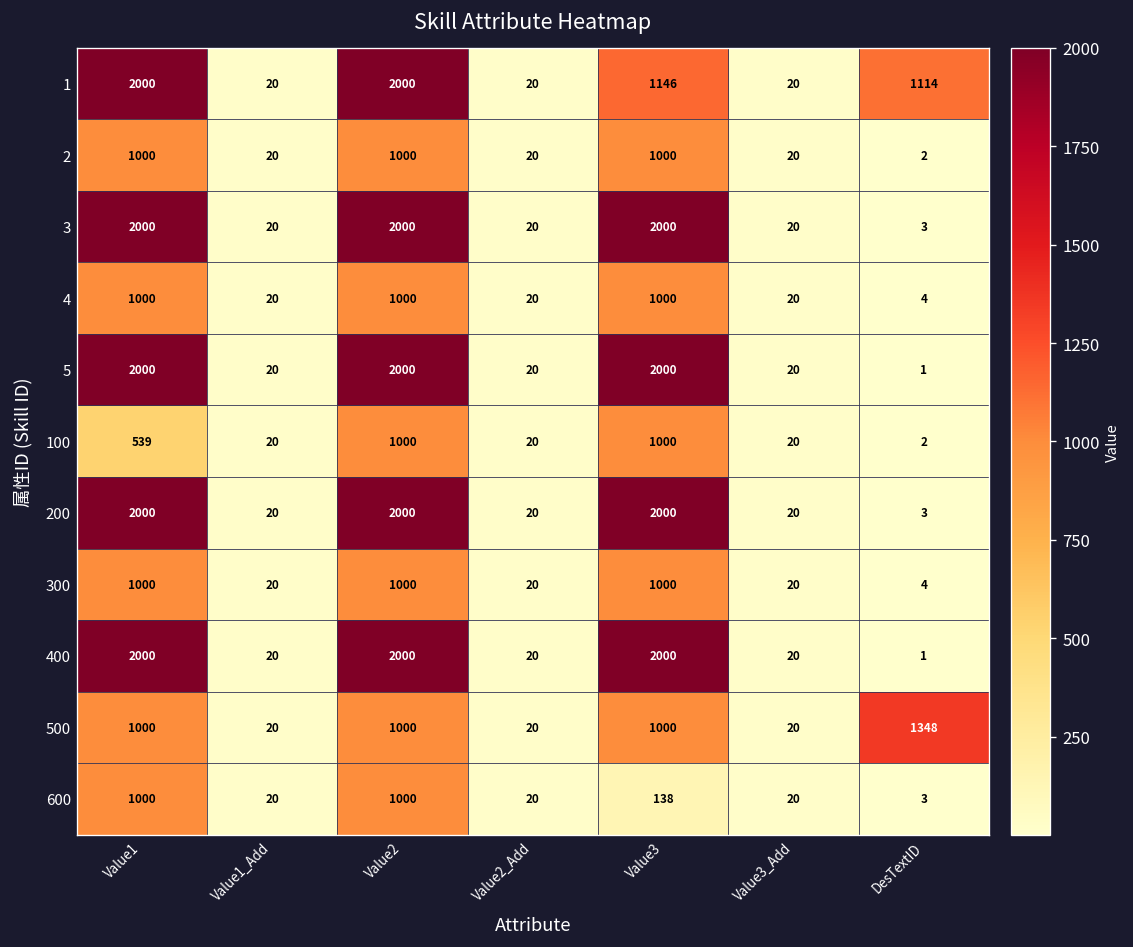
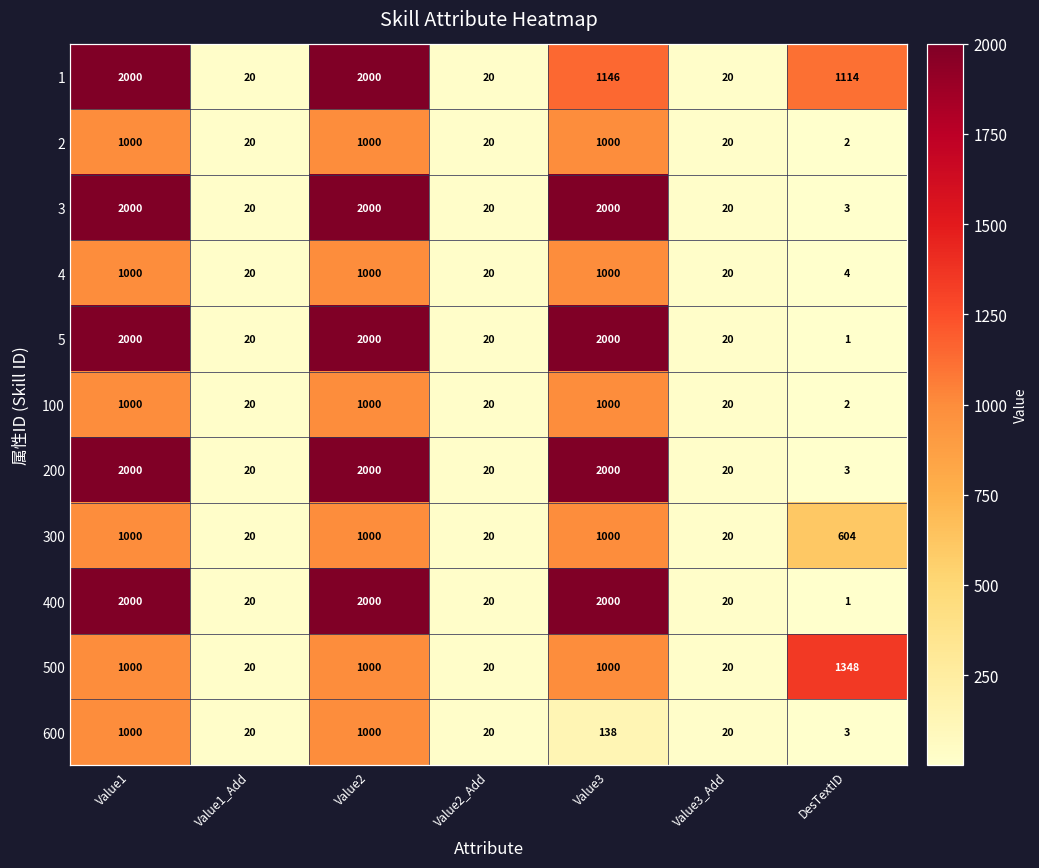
  {
    "1": {
      "Value1": 2000,
      "Value1_Add": 20,
      "Value2": 2000,
      "Value2_Add": 20,
      "Value3": 1146,
      "Value3_Add": 20,
      "DesTextID": 1114
    },
    "2": {
      "Value1": 1000,
      "Value1_Add": 20,
      "Value2": 1000,
      "Value2_Add": 20,
      "Value3": 1000,
      "Value3_Add": 20,
      "DesTextID": 2
    },
    "3": {
      "Value1": 2000,
      "Value1_Add": 20,
      "Value2": 2000,
      "Value2_Add": 20,
      "Value3": 2000,
      "Value3_Add": 20,
      "DesTextID": 3
    },
    "4": {
      "Value1": 1000,
      "Value1_Add": 20,
      "Value2": 1000,
      "Value2_Add": 20,
      "Value3": 1000,
      "Value3_Add": 20,
      "DesTextID": 4
    },
    "5": {
      "Value1": 2000,
      "Value1_Add": 20,
      "Value2": 2000,
      "Value2_Add": 20,
      "Value3": 2000,
      "Value3_Add": 20,
      "DesTextID": 1
    },
    "100": {
-     "Value1": 539,
+     "Value1": 1000,
      "Value1_Add": 20,
      "Value2": 1000,
      "Value2_Add": 20,
      "Value3": 1000,
      "Value3_Add": 20,
      "DesTextID": 2
    },
    "200": {
      "Value1": 2000,
      "Value1_Add": 20,
      "Value2": 2000,
      "Value2_Add": 20,
      "Value3": 2000,
      "Value3_Add": 20,
      "DesTextID": 3
    },
    "300": {
      "Value1": 1000,
      "Value1_Add": 20,
      "Value2": 1000,
      "Value2_Add": 20,
      "Value3": 1000,
      "Value3_Add": 20,
-     "DesTextID": 4
+     "DesTextID": 604
    },
    "400": {
      "Value1": 2000,
      "Value1_Add": 20,
      "Value2": 2000,
      "Value2_Add": 20,
      "Value3": 2000,
      "Value3_Add": 20,
      "DesTextID": 1
    },
    "500": {
      "Value1": 1000,
      "Value1_Add": 20,
      "Value2": 1000,
      "Value2_Add": 20,
      "Value3": 1000,
      "Value3_Add": 20,
      "DesTextID": 1348
    },
    "600": {
      "Value1": 1000,
      "Value1_Add": 20,
      "Value2": 1000,
      "Value2_Add": 20,
      "Value3": 138,
      "Value3_Add": 20,
      "DesTextID": 3
    }
  }
